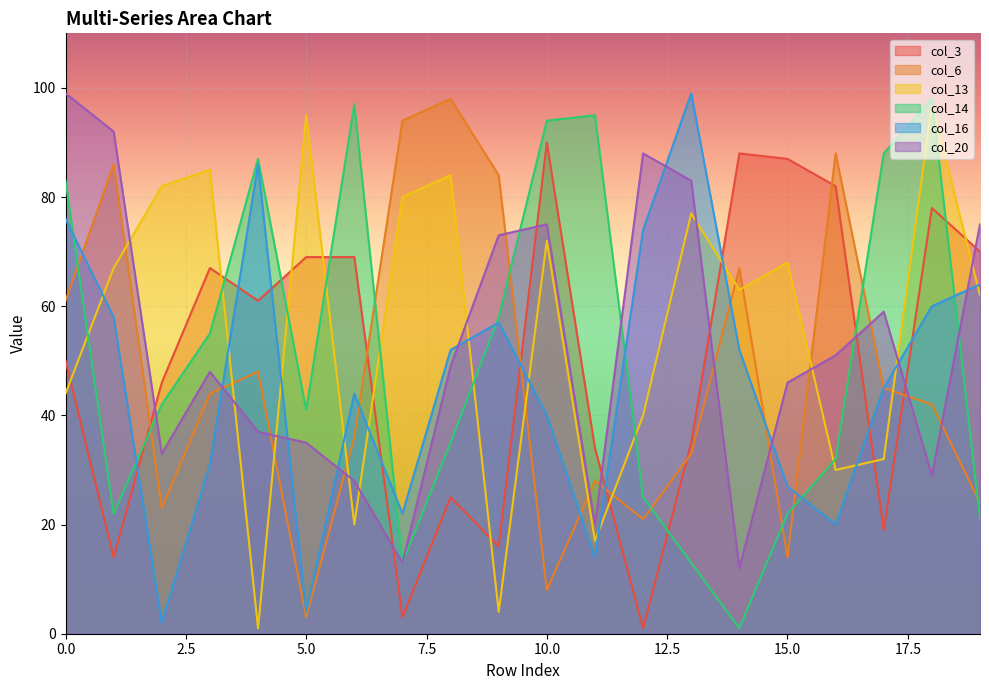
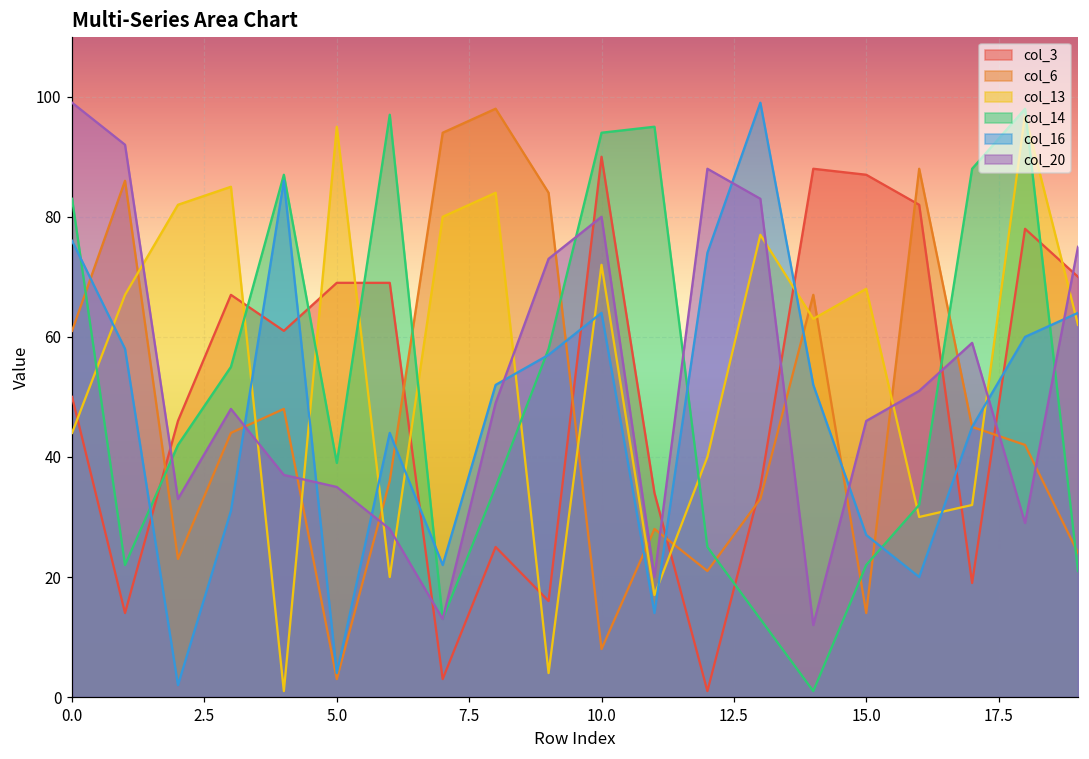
  {
    "col_14": {
      "0.0": 83,
-     "5.0": 41,
+     "5.0": 39,
      "10.0": 94,
      "15.0": 22
    },
    "col_16": {
      "0.0": 76,
      "5.0": 4,
-     "10.0": 40,
+     "10.0": 64,
      "15.0": 27
    },
    "col_20": {
      "0.0": 99,
      "5.0": 35,
-     "10.0": 75,
+     "10.0": 80,
      "15.0": 46
    }
  }
